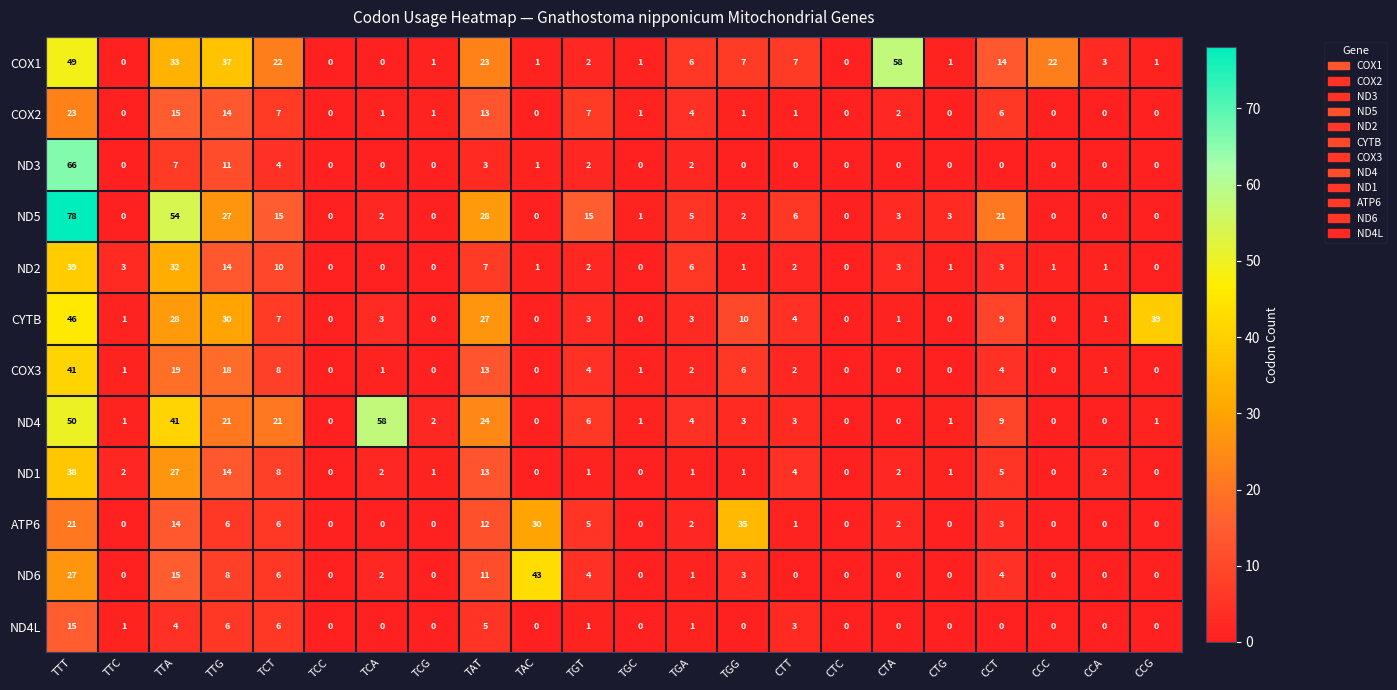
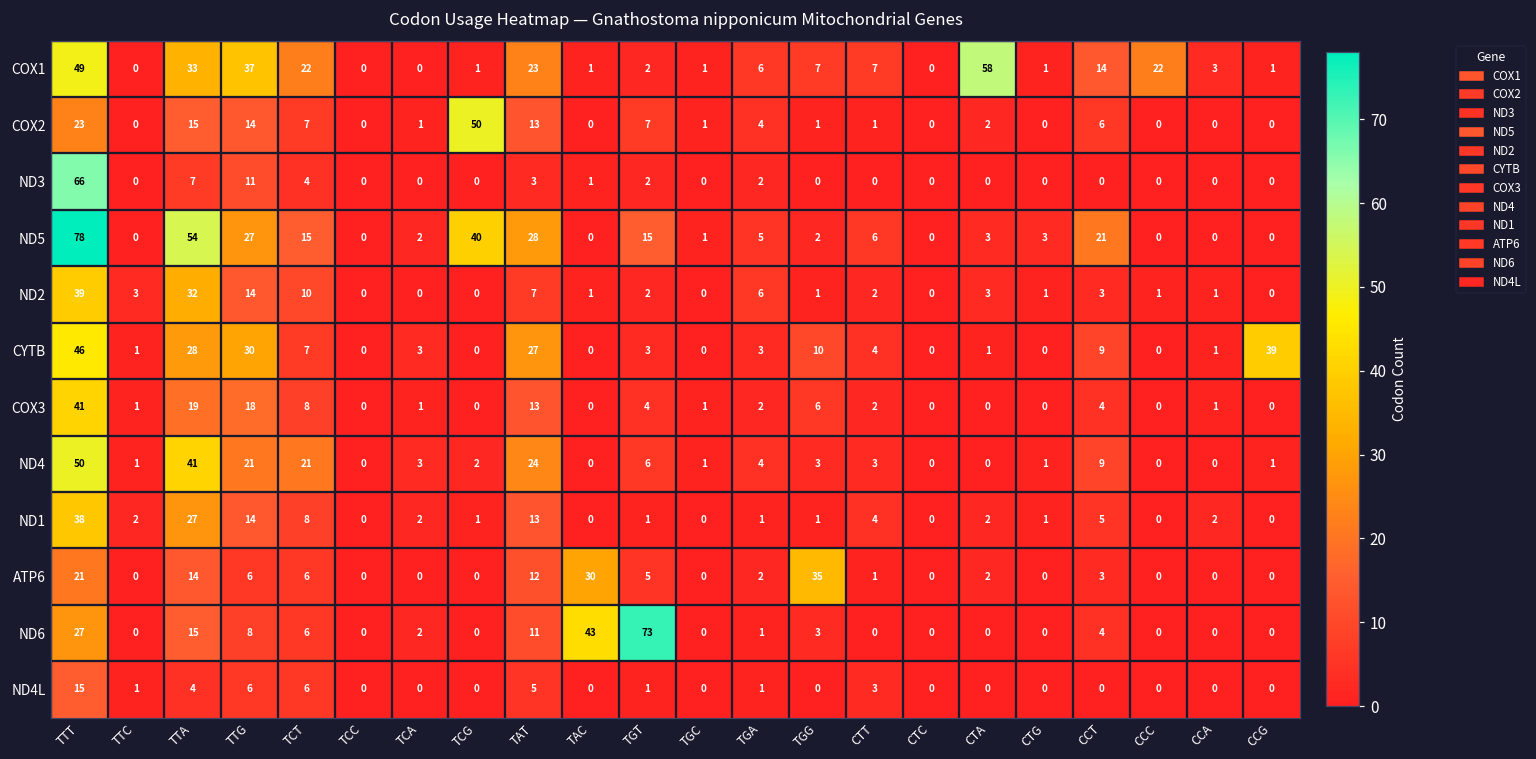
  {
    "COX2": {
      "TTT": 23,
      "TTC": 0,
      "TTA": 15,
      "TTG": 14,
      "TCT": 7,
      "TCC": 0,
      "TCA": 1,
-     "TCG": 1,
+     "TCG": 50,
      "TAT": 13,
      "TAC": 0,
      "TGT": 7,
      "TGC": 1,
      "TGA": 4,
      "TGG": 1,
      "CTT": 1,
      "CTC": 0,
      "CTA": 2,
      "CTG": 0,
      "CCT": 6,
      "CCC": 0,
      "CCA": 0,
      "CCG": 0
    },
    "ND5": {
      "TTT": 78,
      "TTC": 0,
      "TTA": 54,
      "TTG": 27,
      "TCT": 15,
      "TCC": 0,
      "TCA": 2,
-     "TCG": 0,
+     "TCG": 40,
      "TAT": 28,
      "TAC": 0,
      "TGT": 15,
      "TGC": 1,
      "TGA": 5,
      "TGG": 2,
      "CTT": 6,
      "CTC": 0,
      "CTA": 3,
      "CTG": 3,
      "CCT": 21,
      "CCC": 0,
      "CCA": 0,
      "CCG": 0
    },
    "ND4": {
      "TTT": 50,
      "TTC": 1,
      "TTA": 41,
      "TTG": 21,
      "TCT": 21,
      "TCC": 0,
-     "TCA": 58,
+     "TCA": 3,
      "TCG": 2,
      "TAT": 24,
      "TAC": 0,
      "TGT": 6,
      "TGC": 1,
      "TGA": 4,
      "TGG": 3,
      "CTT": 3,
      "CTC": 0,
      "CTA": 0,
      "CTG": 1,
      "CCT": 9,
      "CCC": 0,
      "CCA": 0,
      "CCG": 1
    },
    "ND6": {
      "TTT": 27,
      "TTC": 0,
      "TTA": 15,
      "TTG": 8,
      "TCT": 6,
      "TCC": 0,
      "TCA": 2,
      "TCG": 0,
      "TAT": 11,
      "TAC": 43,
-     "TGT": 4,
+     "TGT": 73,
      "TGC": 0,
      "TGA": 1,
      "TGG": 3,
      "CTT": 0,
      "CTC": 0,
      "CTA": 0,
      "CTG": 0,
      "CCT": 4,
      "CCC": 0,
      "CCA": 0,
      "CCG": 0
    }
  }
